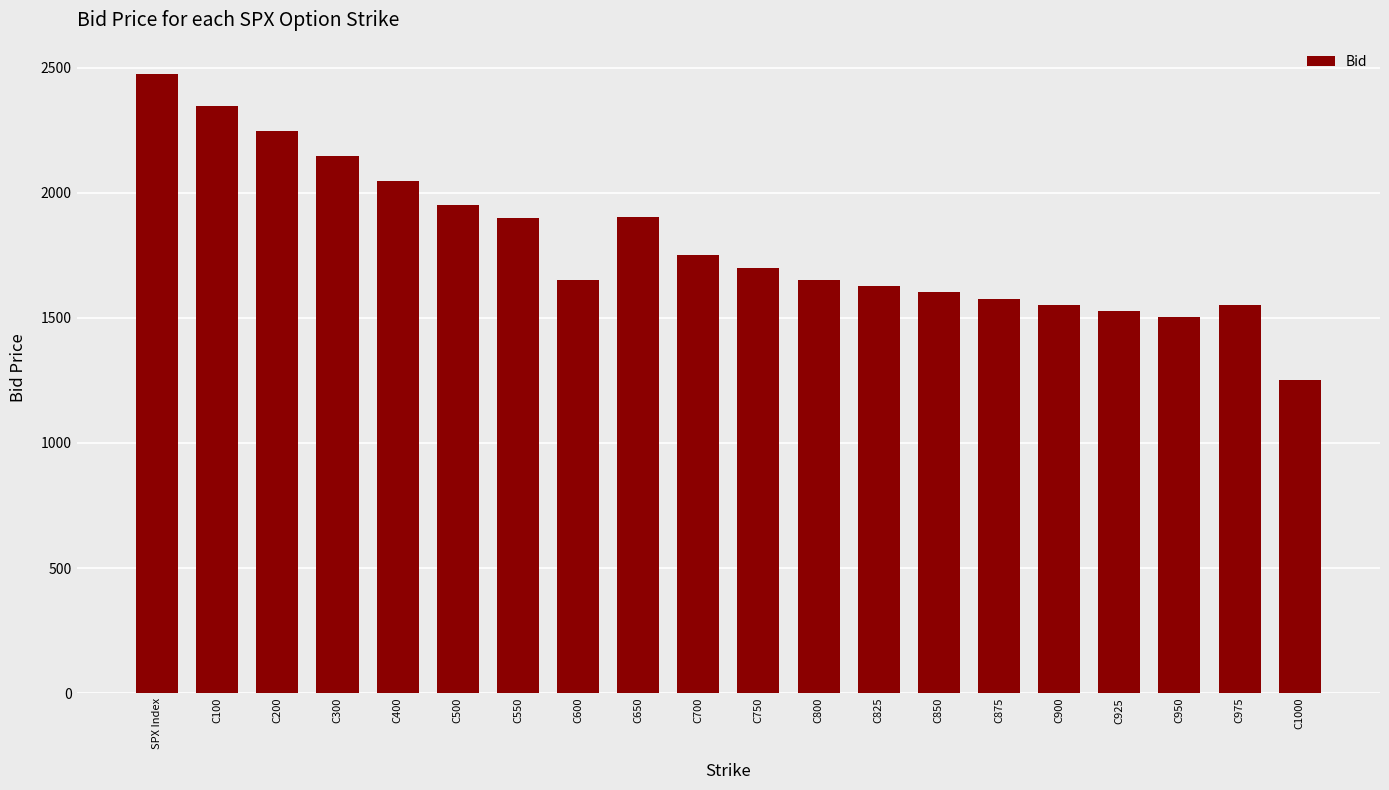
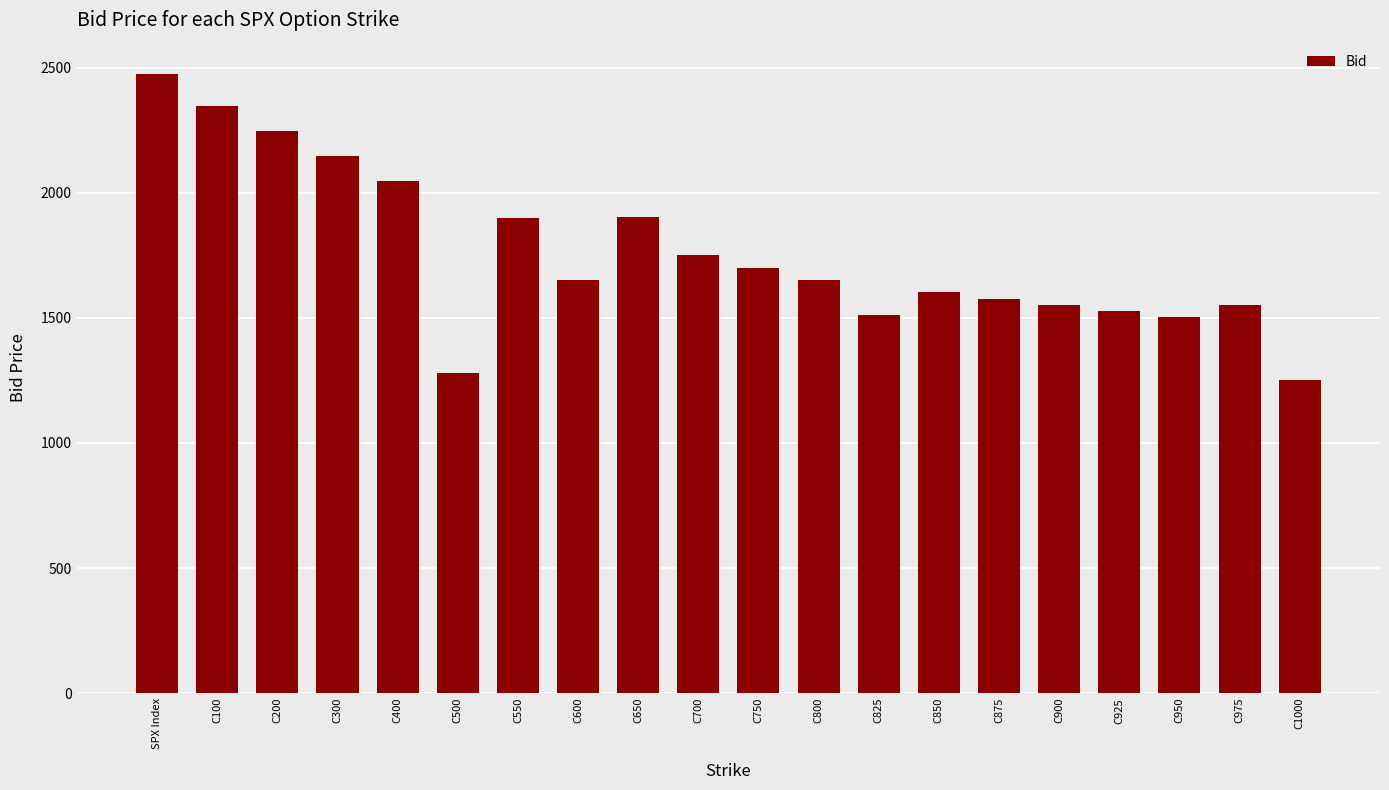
  {
    "SPX Index": 2480,
    "C100": 2350,
    "C200": 2250,
    "C300": 2150,
    "C400": 2050,
-   "C500": 1950,
+   "C500": 1280,
    "C550": 1900,
    "C600": 1650,
    "C650": 1900,
    "C700": 1750,
    "C750": 1700,
    "C800": 1650,
-   "C825": 1630,
+   "C825": 1510,
    "C850": 1600,
    "C875": 1580,
    "C900": 1550,
    "C925": 1530,
    "C950": 1500,
    "C975": 1550,
    "C1000": 1250
  }
